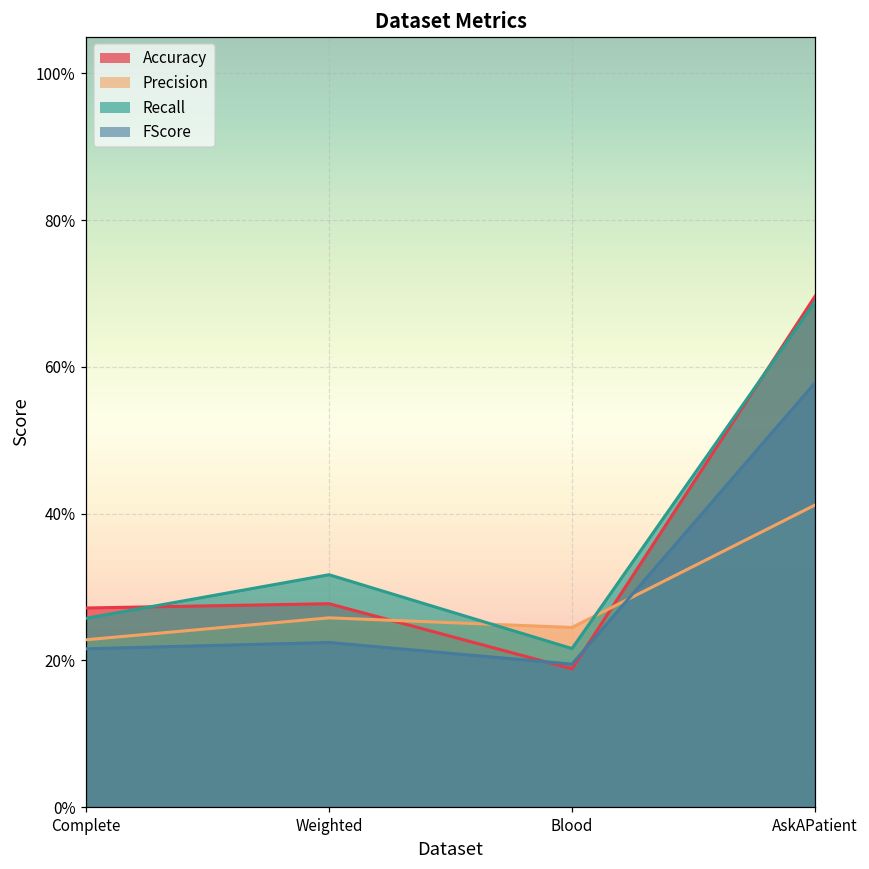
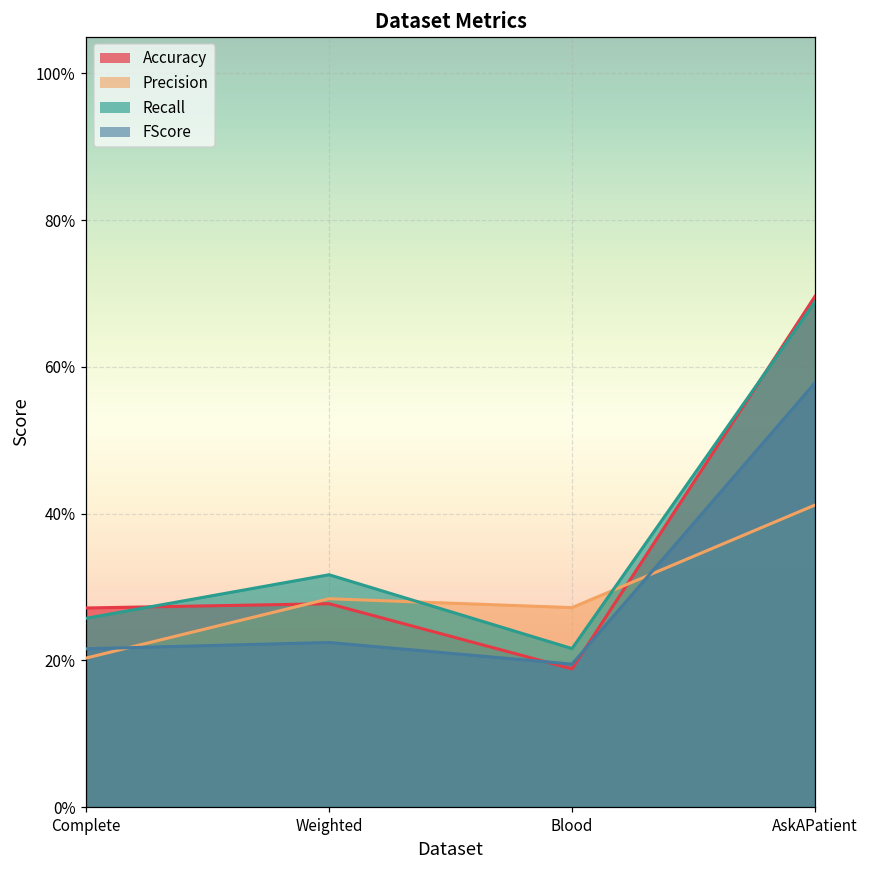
  {
    "Accuracy": {
      "Complete": "27%",
      "Weighted": "28%",
      "Blood": "19%",
      "AskAPatient": "70%"
    },
    "Precision": {
-     "Complete": "23%",
-     "Weighted": "26%",
-     "Blood": "24%",
+     "Complete": "20%",
+     "Weighted": "28%",
+     "Blood": "27%",
      "AskAPatient": "41%"
    }
  }
